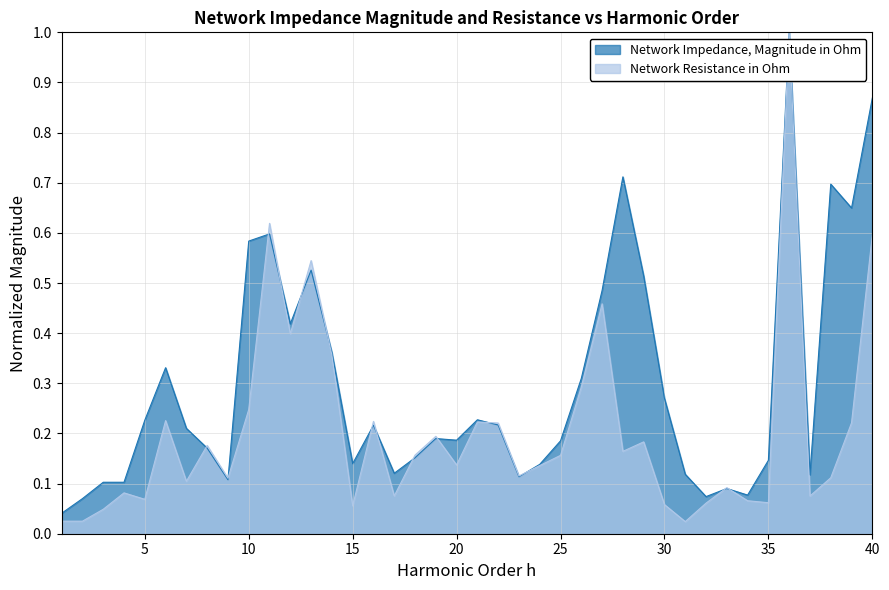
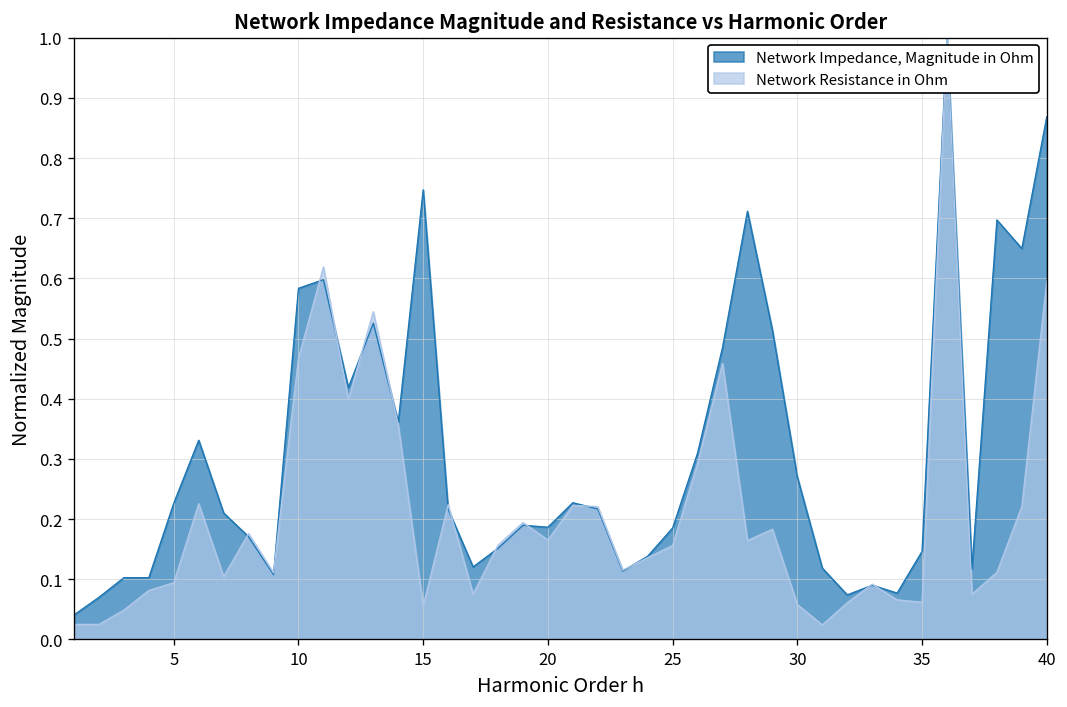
  {
    "Network Impedance, Magnitude in Ohm": {
      "5": 0.23,
      "10": 0.58,
-     "15": 0.14,
+     "15": 0.75,
      "20": 0.19,
      "25": 0.19,
      "30": 0.27,
      "35": 0.15,
      "40": 0.87
    },
    "Network Resistance in Ohm": {
-     "5": 0.07,
-     "10": 0.25,
+     "5": 0.09,
+     "10": 0.47,
      "15": 0.06,
-     "20": 0.14,
+     "20": 0.17,
      "25": 0.16,
      "30": 0.06,
      "35": 0.06,
      "40": 0.60
    }
  }
